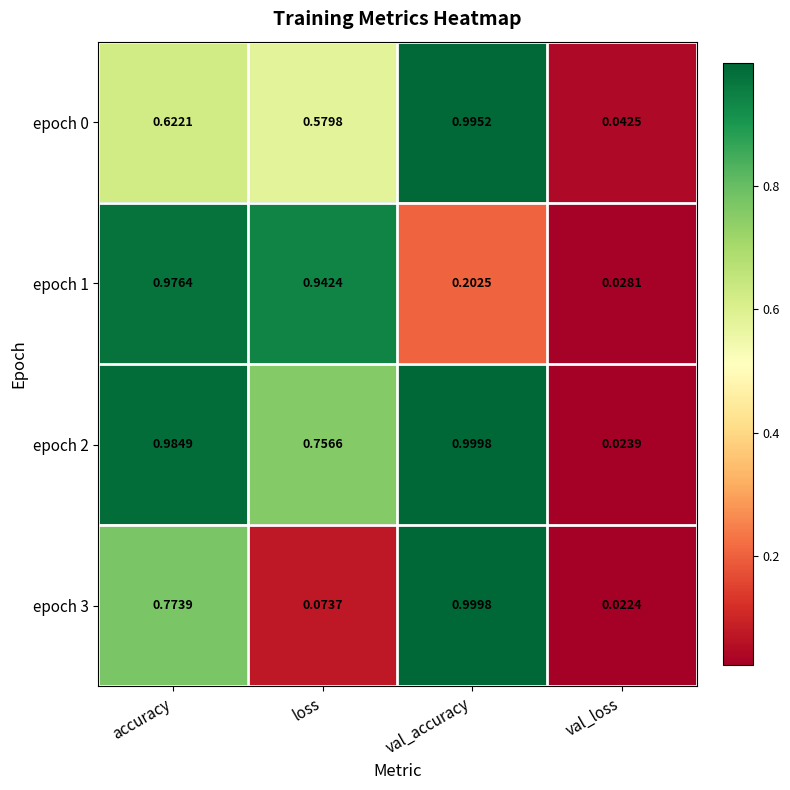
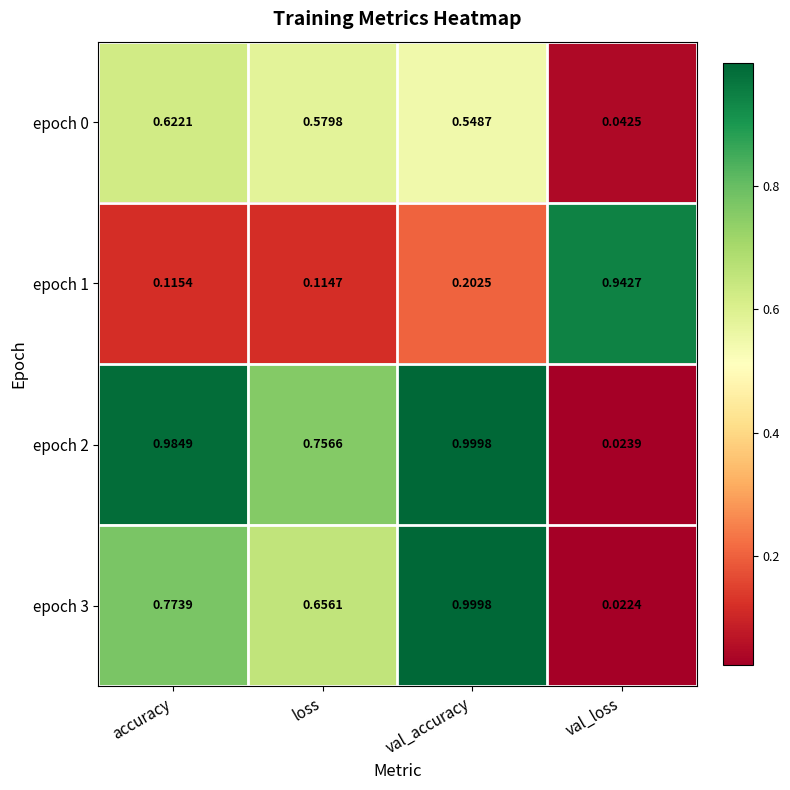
  {
    "epoch 0": {
      "accuracy": 0.6221,
      "loss": 0.5798,
-     "val_accuracy": 0.9952,
+     "val_accuracy": 0.5487,
      "val_loss": 0.0425
    },
    "epoch 1": {
-     "accuracy": 0.9764,
-     "loss": 0.9424,
+     "accuracy": 0.1154,
+     "loss": 0.1147,
      "val_accuracy": 0.2025,
-     "val_loss": 0.0281
+     "val_loss": 0.9427
    },
    "epoch 2": {
      "accuracy": 0.9849,
      "loss": 0.7566,
      "val_accuracy": 0.9998,
      "val_loss": 0.0239
    },
    "epoch 3": {
      "accuracy": 0.7739,
-     "loss": 0.0737,
+     "loss": 0.6561,
      "val_accuracy": 0.9998,
      "val_loss": 0.0224
    }
  }
